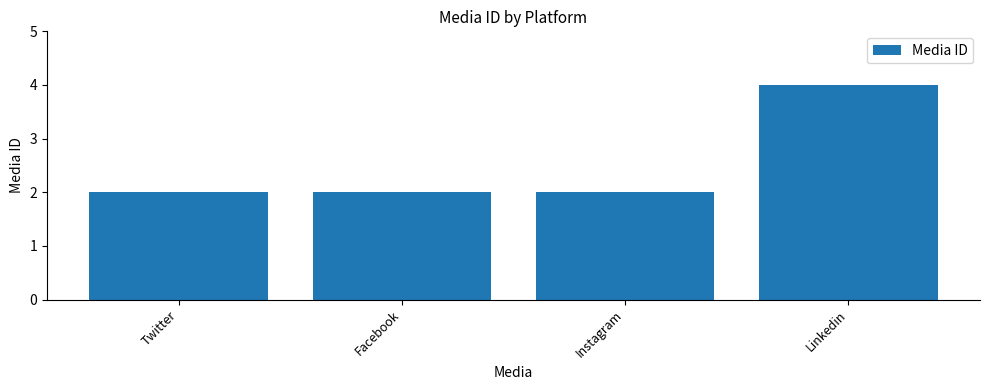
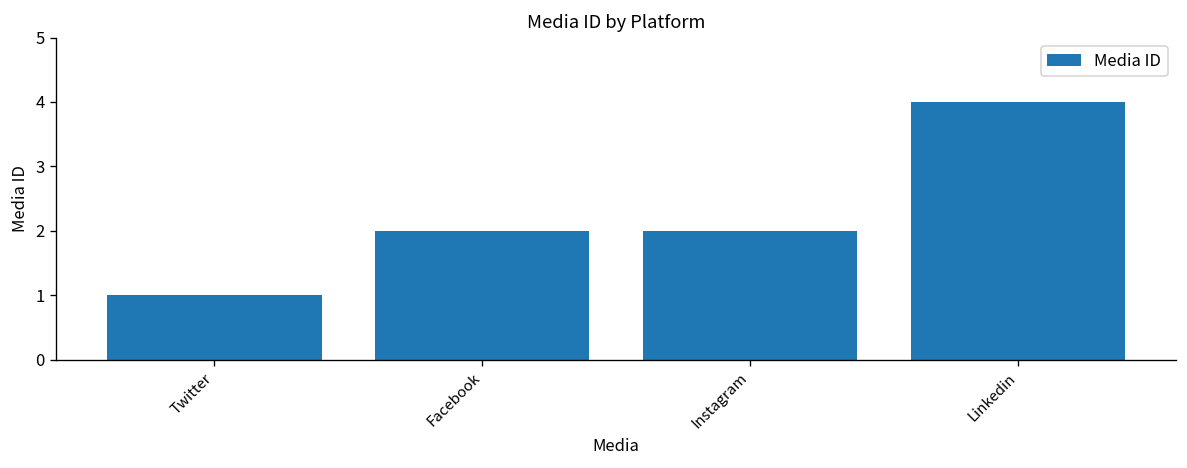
  {
-   "Twitter": 2,
+   "Twitter": 1,
    "Facebook": 2,
    "Instagram": 2,
    "Linkedin": 4
  }
